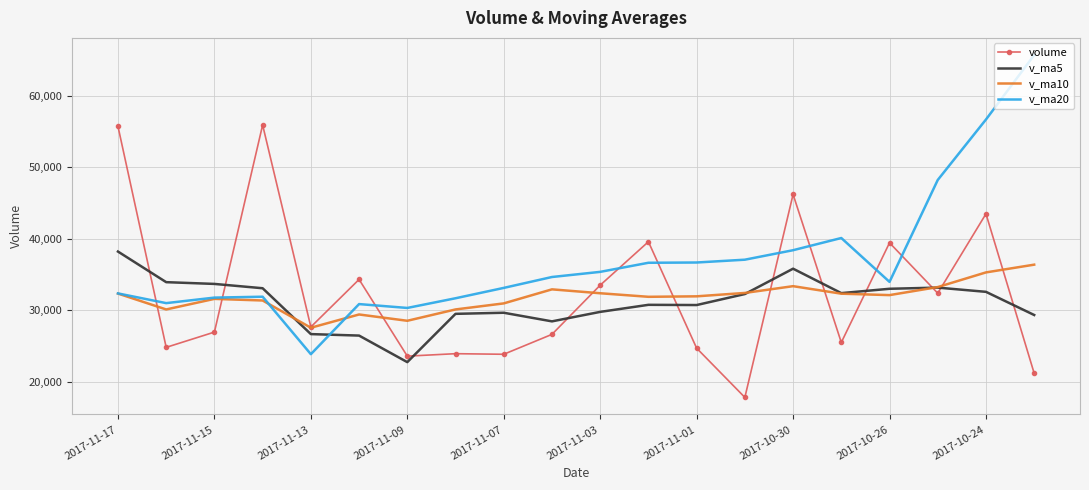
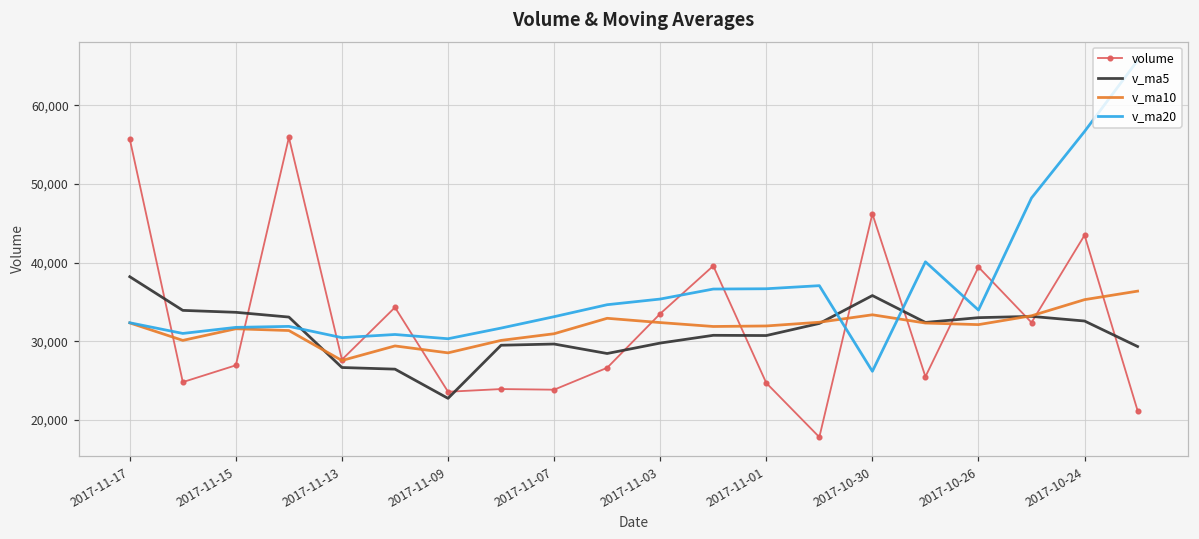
  {
    "v_ma5": {
      "2017-11-17": "38,000",
      "2017-11-15": "34,000",
      "2017-11-13": "27,000",
      "2017-11-09": "23,000",
      "2017-11-07": "30,000",
      "2017-11-03": "30,000",
      "2017-11-01": "31,000",
      "2017-10-30": "36,000",
      "2017-10-26": "33,000",
      "2017-10-24": "33,000"
    },
    "v_ma20": {
-     "2017-11-13": "24,000",
+     "2017-11-13": "30,000",
      "2017-11-09": "30,000",
      "2017-11-07": "33,000",
      "2017-11-03": "35,000",
      "2017-11-01": "37,000",
-     "2017-10-30": "38,000",
+     "2017-10-30": "26,000",
      "2017-10-26": "34,000",
      "2017-10-24": "57,000"
    }
  }
